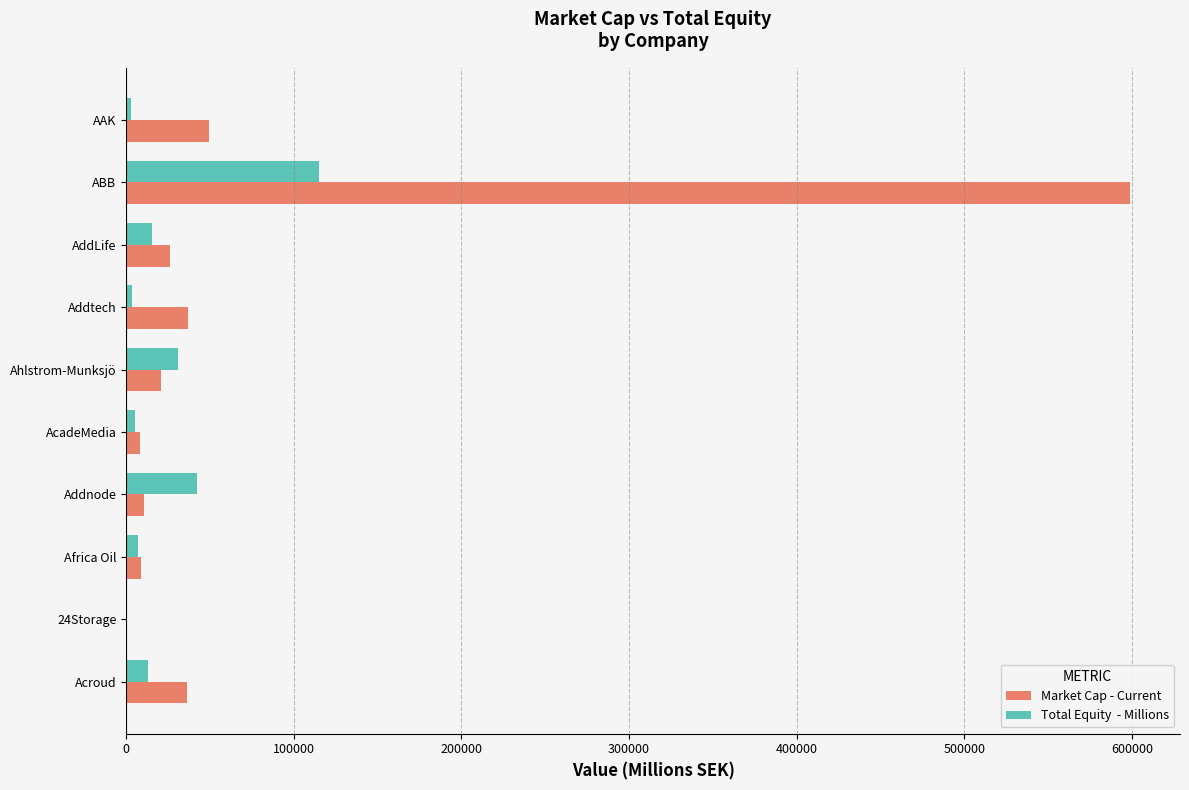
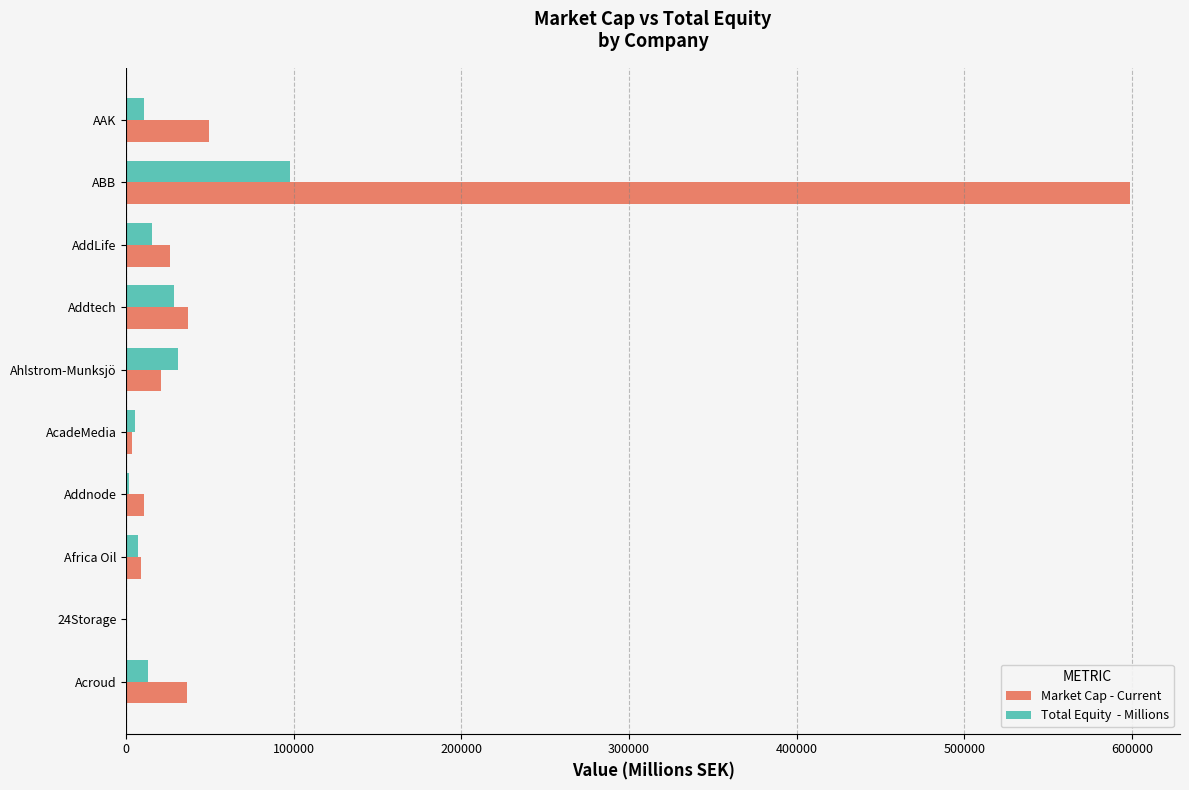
  {
    "Market Cap - Current": {
      "AAK": 49000,
      "ABB": 599000,
      "AddLife": 26000,
      "Addtech": 37000,
      "Ahlstrom-Munksjö": 21000,
-     "AcadeMedia": 8000,
+     "AcadeMedia": 3000,
      "Addnode": 11000,
      "Africa Oil": 9000,
      "Acroud": 36000
    },
    "Total Equity - Millions": {
-     "AAK": 3000,
-     "ABB": 115000,
+     "AAK": 11000,
+     "ABB": 98000,
      "AddLife": 15000,
-     "Addtech": 3000,
+     "Addtech": 29000,
      "Ahlstrom-Munksjö": 31000,
      "AcadeMedia": 5000,
-     "Addnode": 42000,
+     "Addnode": 2000,
      "Africa Oil": 7000,
      "Acroud": 13000
    }
  }
